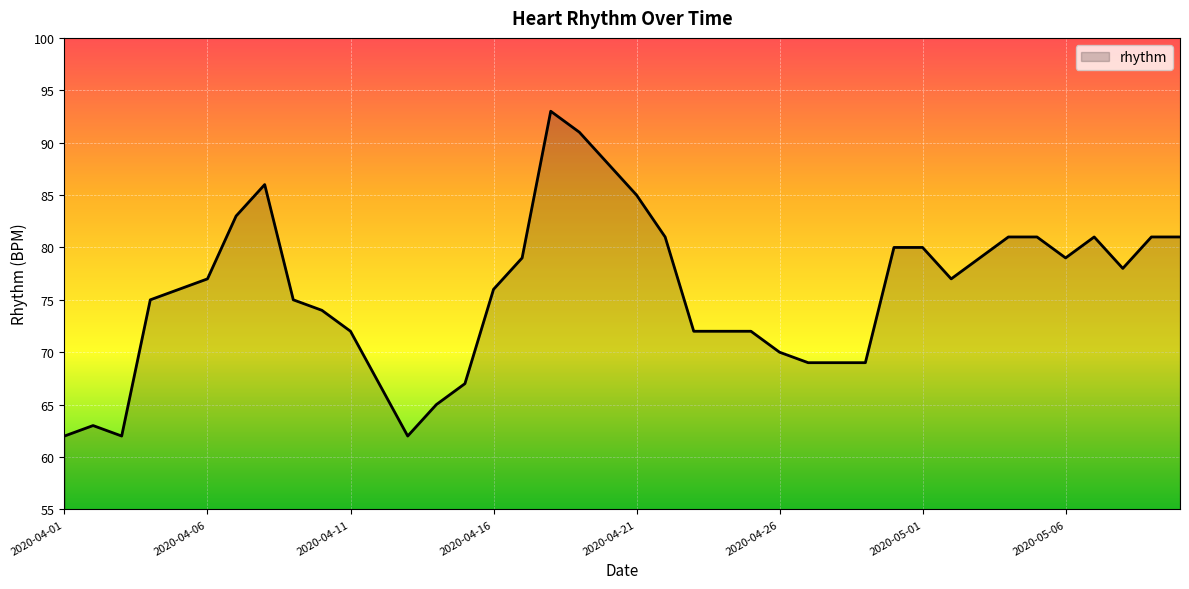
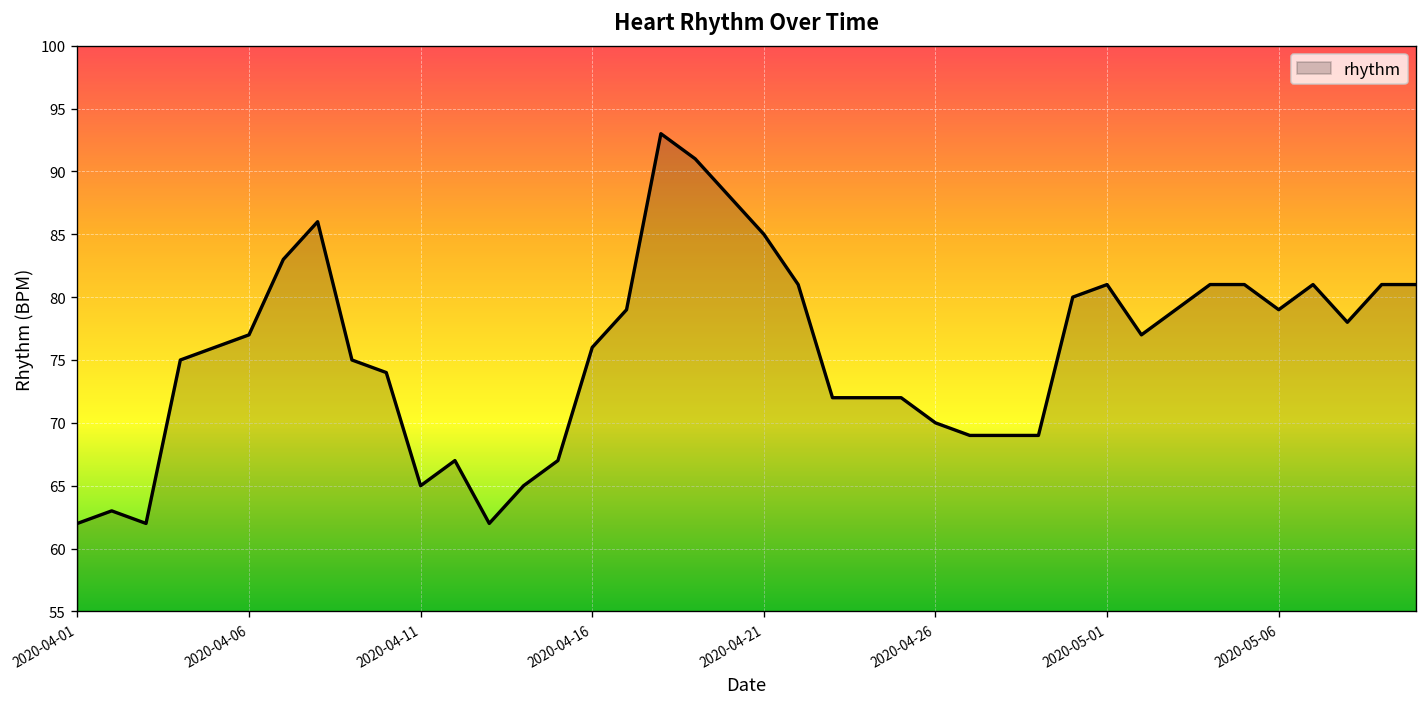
  {
    "2020-04-01": 62,
    "2020-04-06": 77,
-   "2020-04-11": 72,
+   "2020-04-11": 65,
    "2020-04-16": 76,
    "2020-04-21": 85,
    "2020-04-26": 70,
-   "2020-05-01": 80,
+   "2020-05-01": 81,
    "2020-05-06": 79
  }
